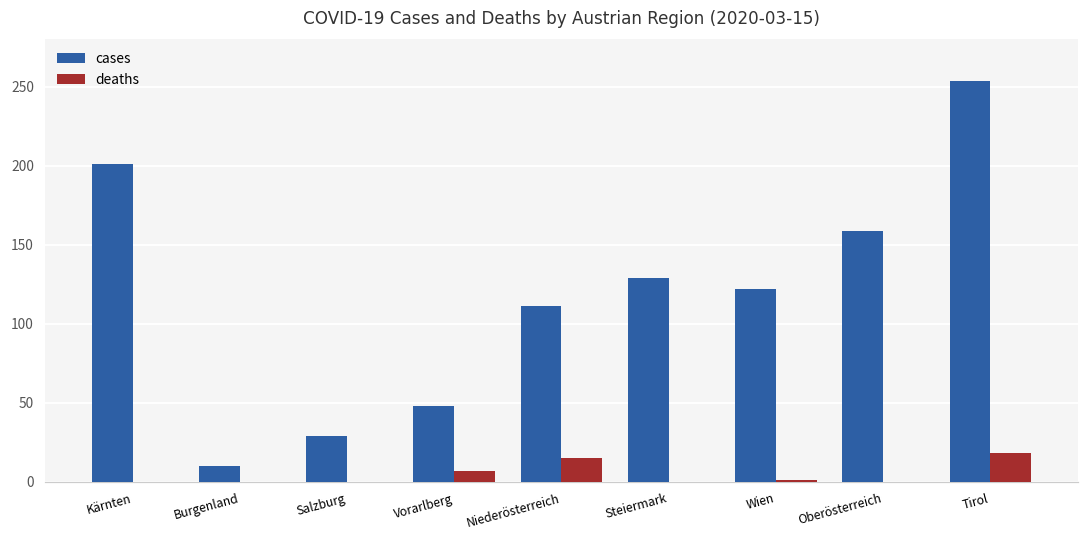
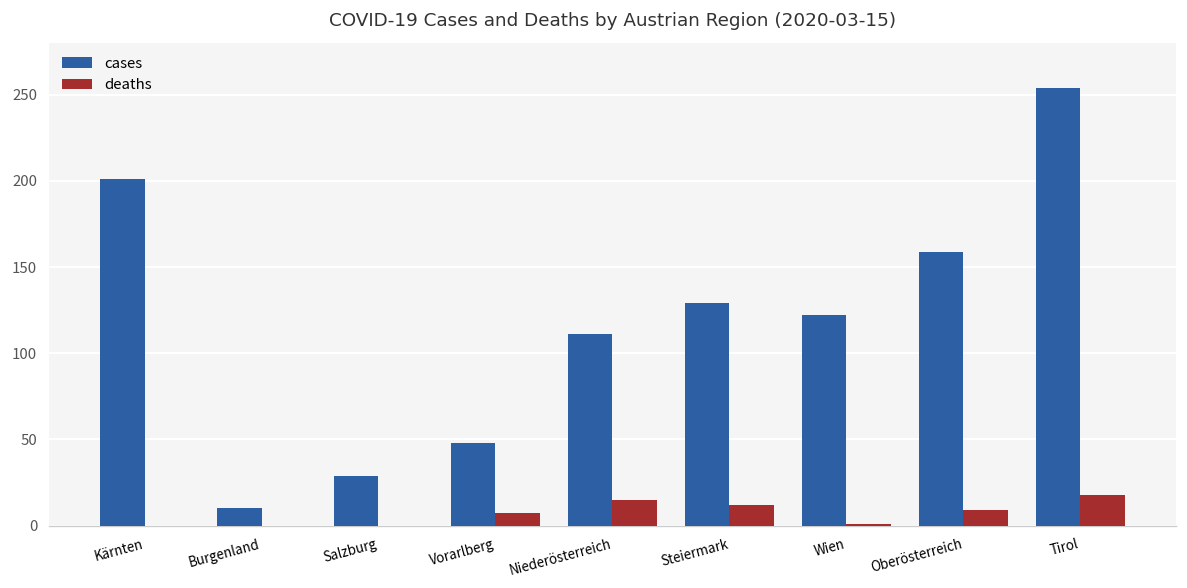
  {
    "cases": {
      "Kärnten": 201,
      "Burgenland": 10,
      "Salzburg": 29,
      "Vorarlberg": 48,
      "Niederösterreich": 111,
      "Steiermark": 129,
      "Wien": 122,
      "Oberösterreich": 159,
      "Tirol": 254
    },
    "deaths": {
      "Kärnten": 0,
      "Burgenland": 0,
      "Salzburg": 0,
      "Vorarlberg": 7,
      "Niederösterreich": 15,
-     "Steiermark": 0,
-     "Oberösterreich": 0,
+     "Steiermark": 12,
+     "Oberösterreich": 9,
      "Tirol": 18
    }
  }
